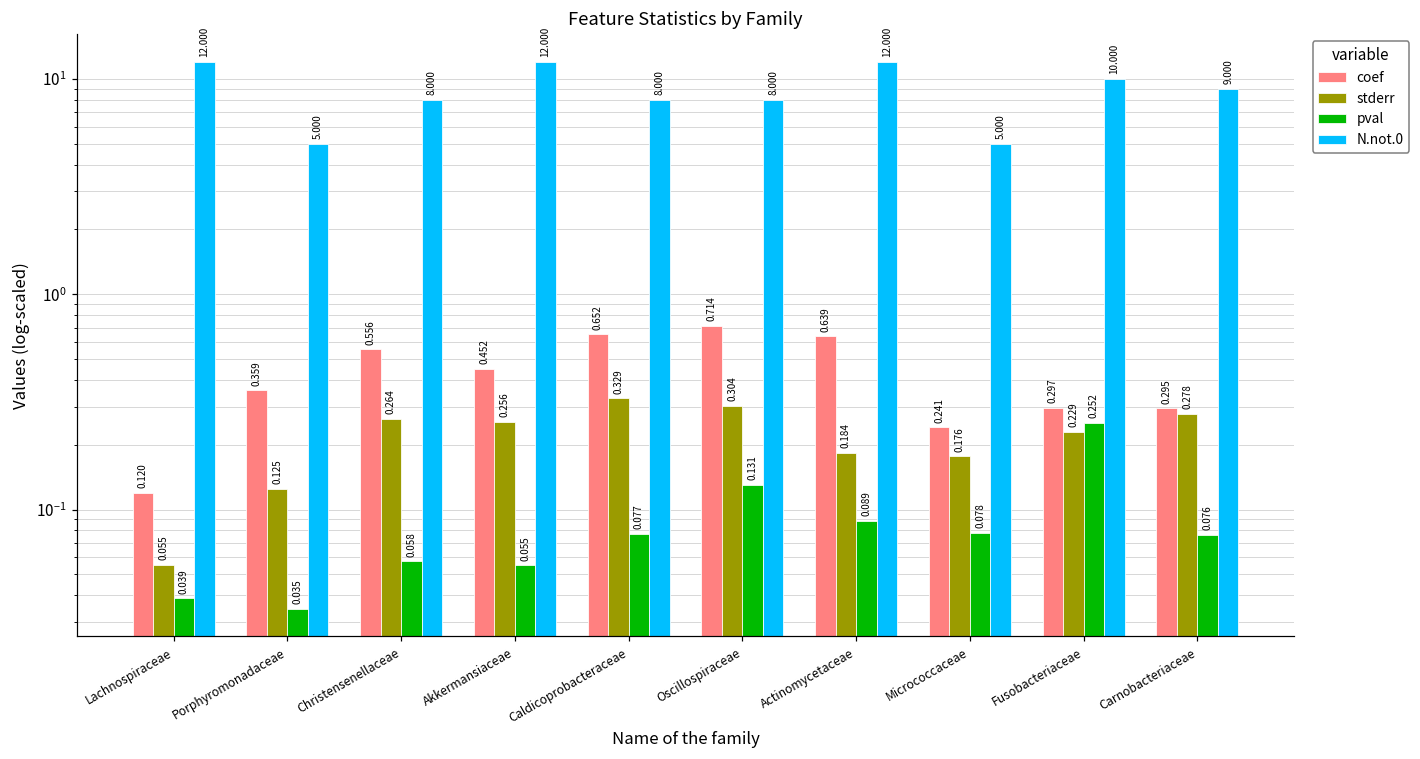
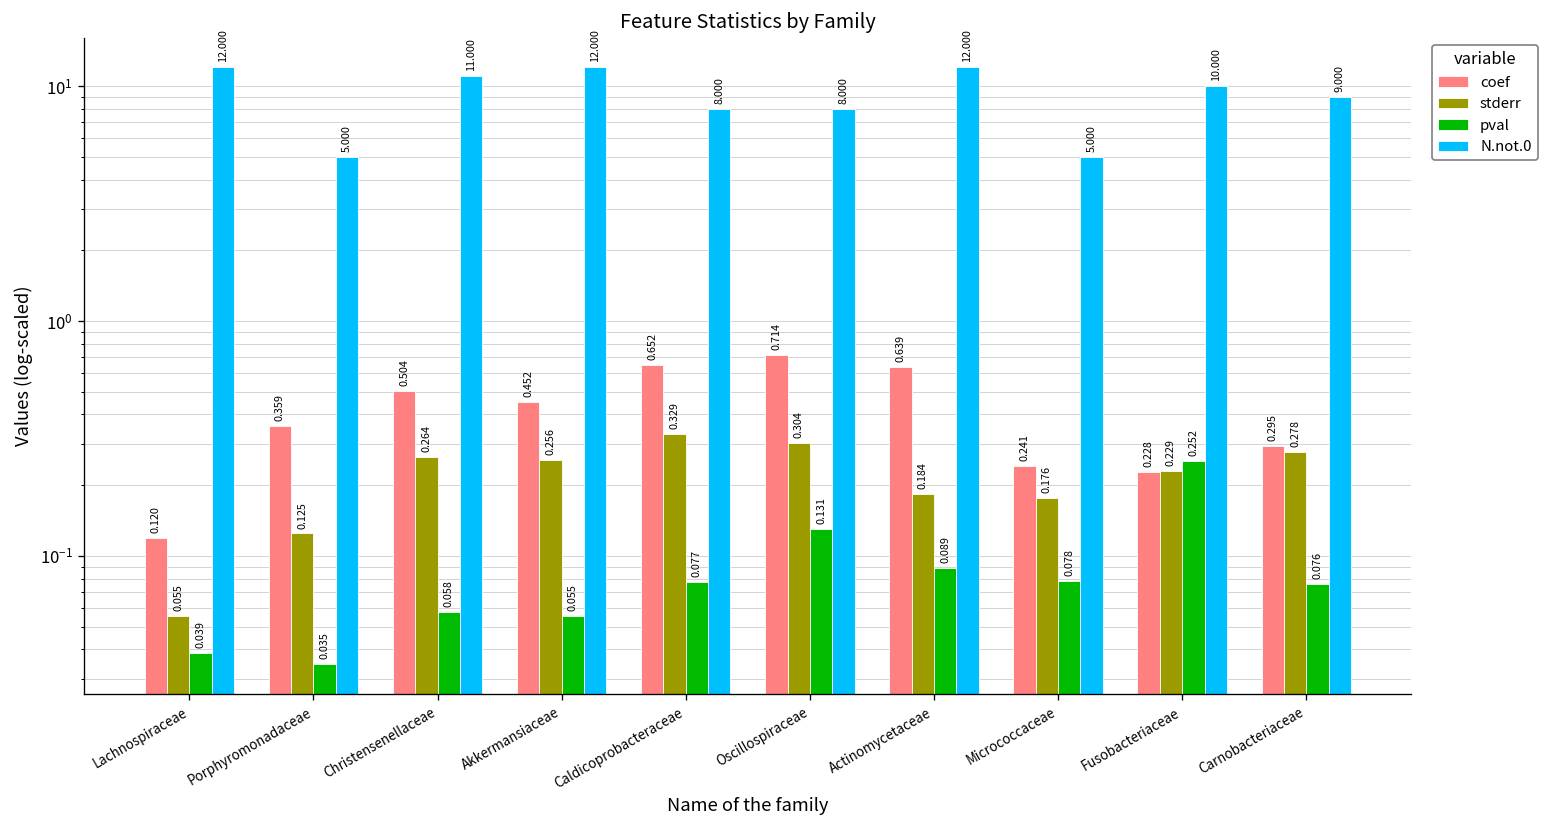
  {
    "coef": {
      "Lachnospiraceae": 0.120,
      "Porphyromonadaceae": 0.359,
-     "Christensenellaceae": 0.556,
+     "Christensenellaceae": 0.504,
      "Akkermansiaceae": 0.452,
      "Caldicoprobacteraceae": 0.652,
      "Oscillospiraceae": 0.714,
      "Actinomycetaceae": 0.639,
      "Micrococcaceae": 0.241,
-     "Fusobacteriaceae": 0.297,
+     "Fusobacteriaceae": 0.228,
      "Carnobacteriaceae": 0.295
    },
    "stderr": {
      "Lachnospiraceae": 0.055,
      "Porphyromonadaceae": 0.125,
      "Christensenellaceae": 0.264,
      "Akkermansiaceae": 0.256,
      "Caldicoprobacteraceae": 0.329,
      "Oscillospiraceae": 0.304,
      "Actinomycetaceae": 0.184,
      "Micrococcaceae": 0.176,
      "Fusobacteriaceae": 0.229,
      "Carnobacteriaceae": 0.278
    },
    "pval": {
      "Lachnospiraceae": 0.039,
      "Porphyromonadaceae": 0.035,
      "Christensenellaceae": 0.058,
      "Akkermansiaceae": 0.055,
      "Caldicoprobacteraceae": 0.077,
      "Oscillospiraceae": 0.131,
      "Actinomycetaceae": 0.089,
      "Micrococcaceae": 0.078,
      "Fusobacteriaceae": 0.252,
      "Carnobacteriaceae": 0.076
    },
    "N.not.0": {
      "Lachnospiraceae": 12.000,
      "Porphyromonadaceae": 5.000,
-     "Christensenellaceae": 8.000,
+     "Christensenellaceae": 11.000,
      "Akkermansiaceae": 12.000,
      "Caldicoprobacteraceae": 8.000,
      "Oscillospiraceae": 8.000,
      "Actinomycetaceae": 12.000,
      "Micrococcaceae": 5.000,
      "Fusobacteriaceae": 10.000,
      "Carnobacteriaceae": 9.000
    }
  }
